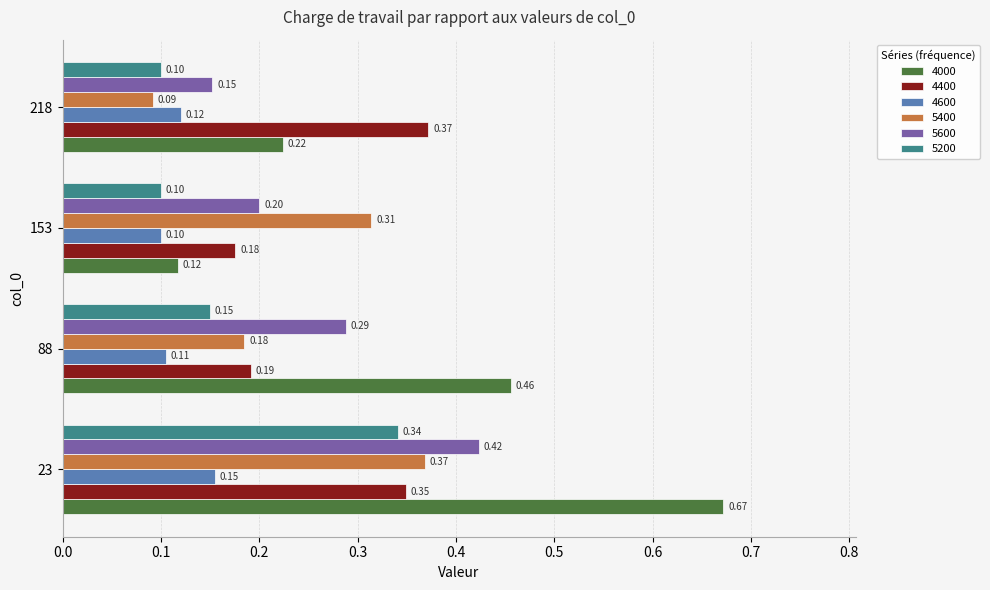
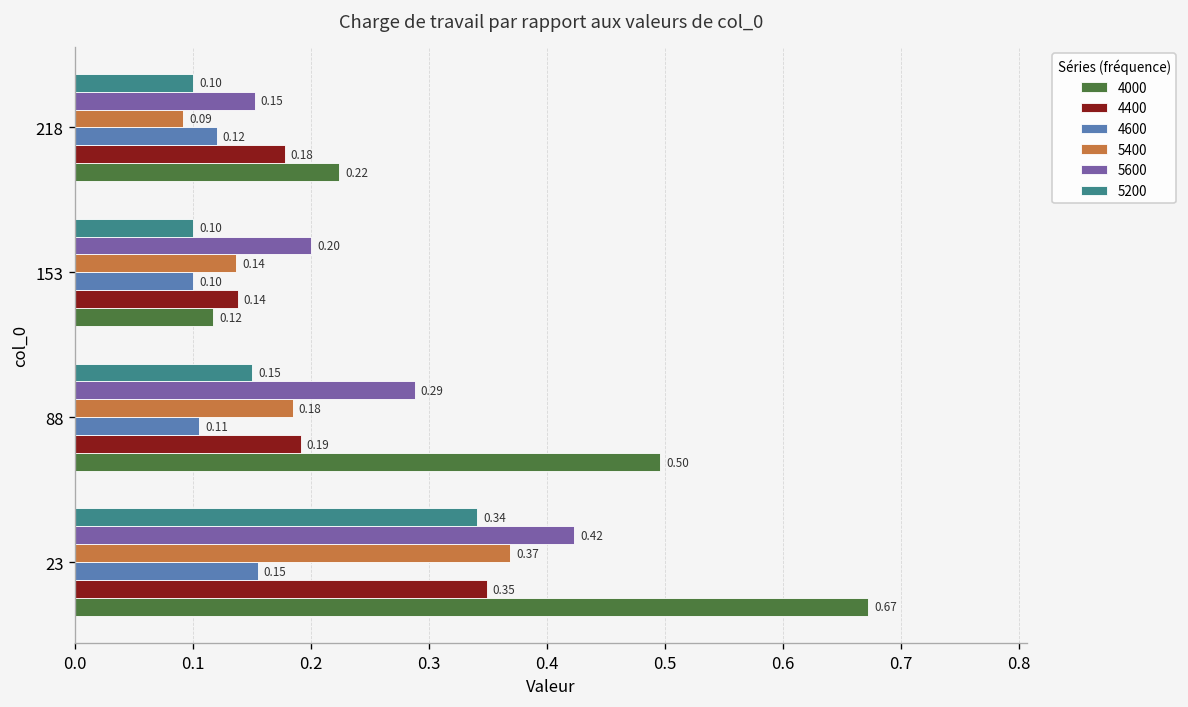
  {
    "4000": {
      "218": 0.22,
      "153": 0.12,
-     "88": 0.46,
+     "88": 0.50,
      "23": 0.67
    },
    "4400": {
-     "218": 0.37,
-     "153": 0.18,
+     "218": 0.18,
+     "153": 0.14,
      "88": 0.19,
      "23": 0.35
    },
    "5400": {
      "218": 0.09,
-     "153": 0.31,
+     "153": 0.14,
      "88": 0.18,
      "23": 0.37
    }
  }
